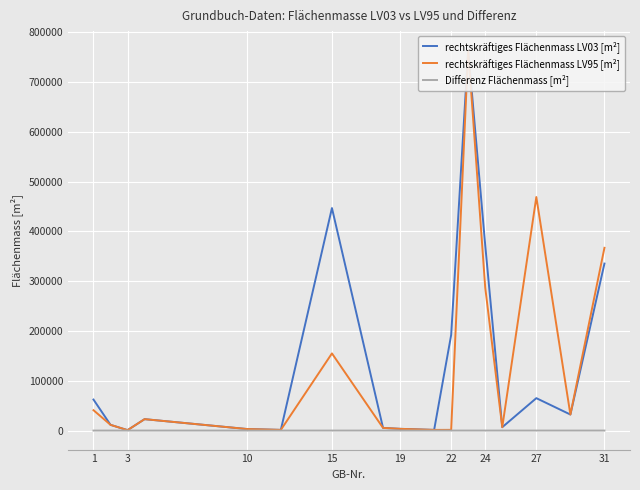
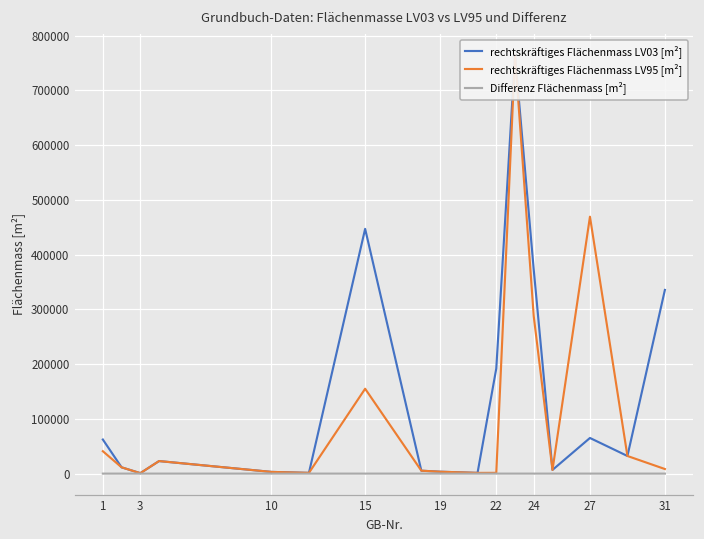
  {
    "rechtskräftiges Flächenmass LV03 [m²]": {
      "1": 60000,
      "15": 450000,
      "22": 190000,
      "24": 370000,
      "27": 70000,
      "31": 340000
    },
    "rechtskräftiges Flächenmass LV95 [m²]": {
      "1": 40000,
      "15": 160000,
      "24": 290000,
      "27": 470000,
-     "31": 370000
+     "31": 10000
    },
    "Differenz Flächenmass [m²]": {
      "1": 0,
      "15": 0,
      "24": 0,
      "27": 0,
      "31": 0
    }
  }
